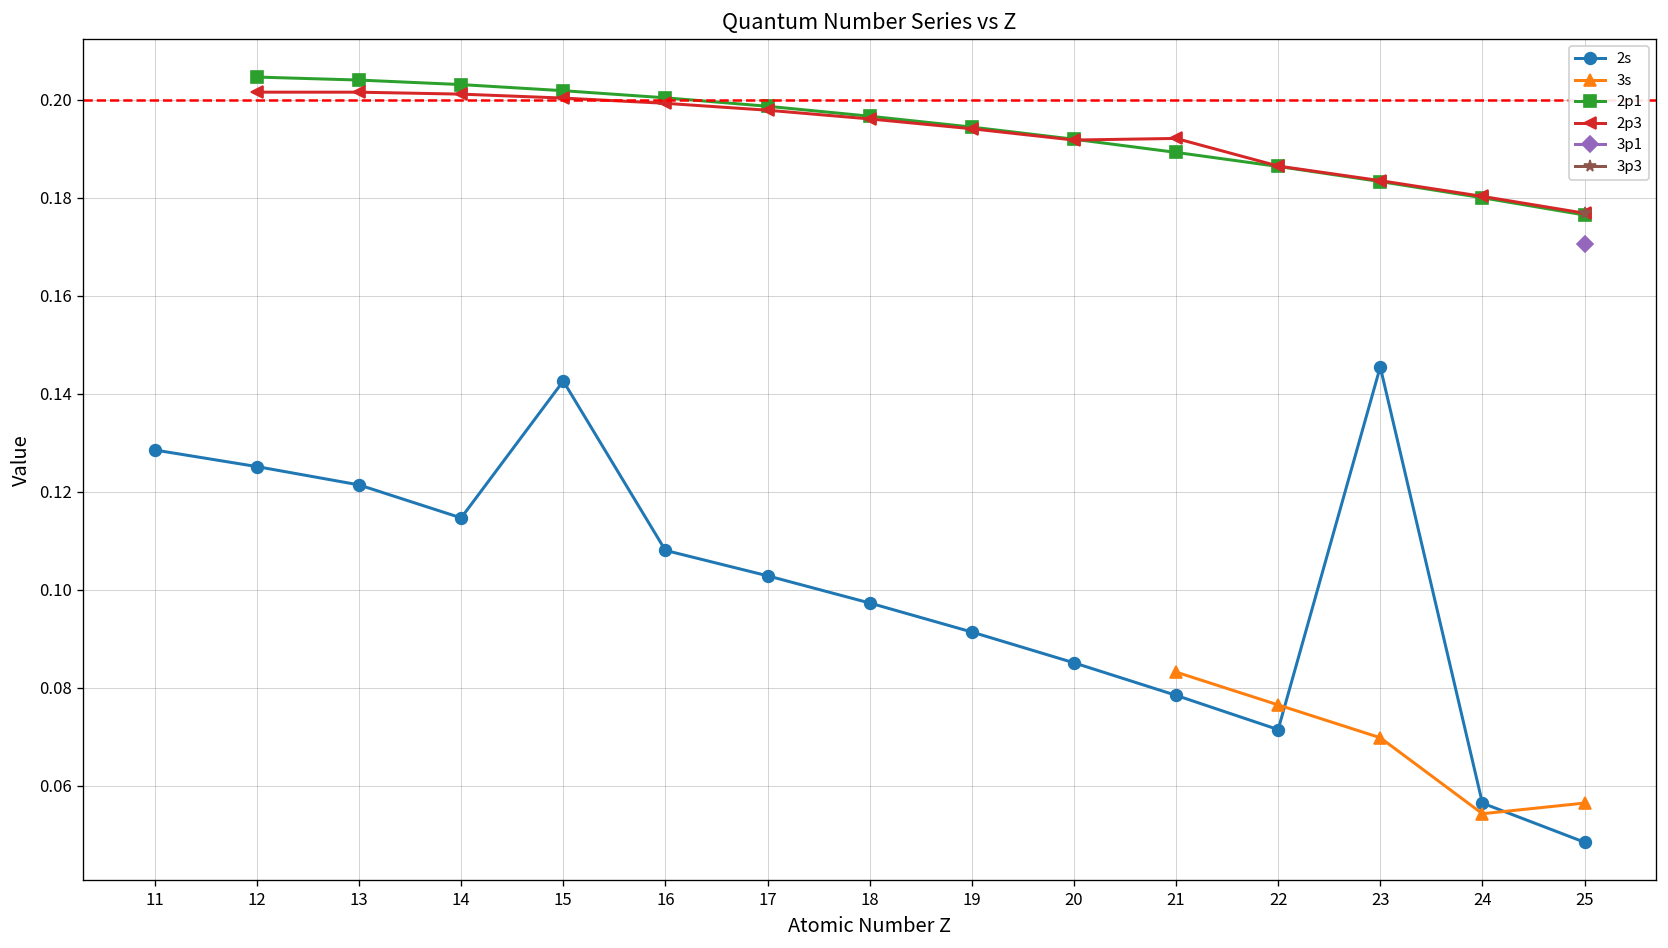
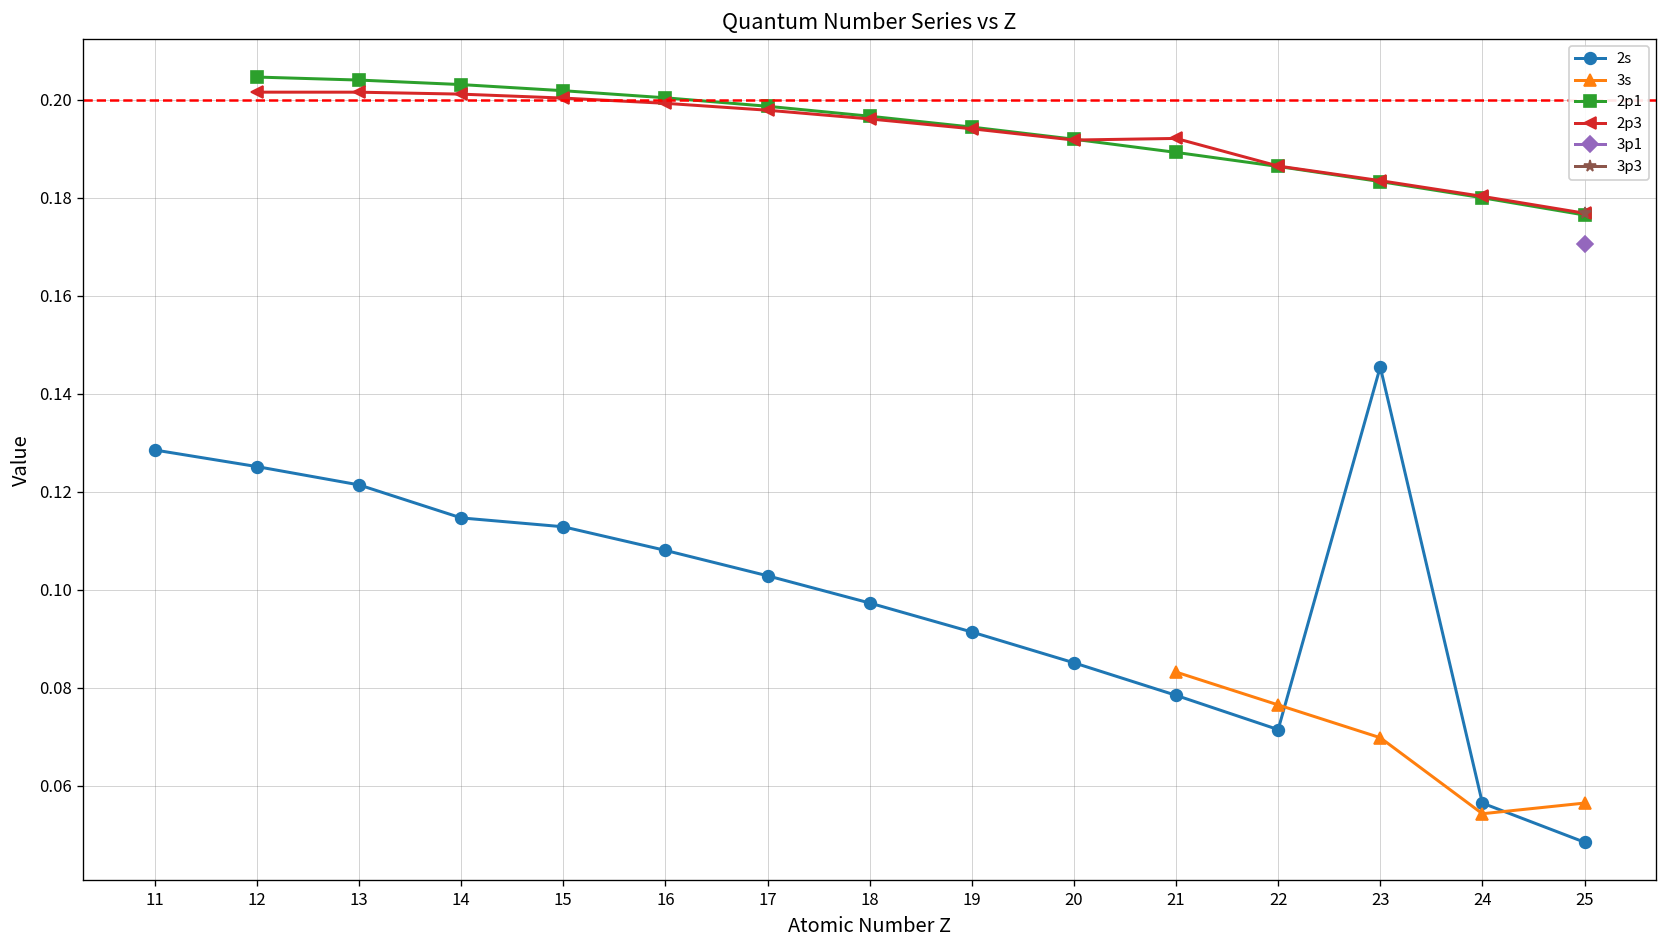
  {
    "2s": {
      "11": 0.129,
      "12": 0.125,
      "13": 0.121,
      "14": 0.115,
-     "15": 0.143,
+     "15": 0.113,
      "16": 0.108,
      "17": 0.103,
      "18": 0.097,
      "19": 0.091,
      "20": 0.085,
      "21": 0.078,
      "22": 0.071,
      "23": 0.145,
      "24": 0.056,
      "25": 0.049
    },
    "3s": {
      "21": 0.083,
      "22": 0.077,
      "23": 0.070,
      "24": 0.054,
      "25": 0.057
    },
    "2p1": {
      "12": 0.205,
      "13": 0.204,
      "14": 0.203,
      "15": 0.202,
      "16": 0.200,
      "17": 0.199,
      "21": 0.189
    },
    "2p3": {
      "12": 0.202,
      "13": 0.202,
      "14": 0.201,
      "15": 0.200,
      "16": 0.199,
      "17": 0.198,
      "21": 0.192
    },
    "3p1": {
      "25": 0.171
    }
  }
